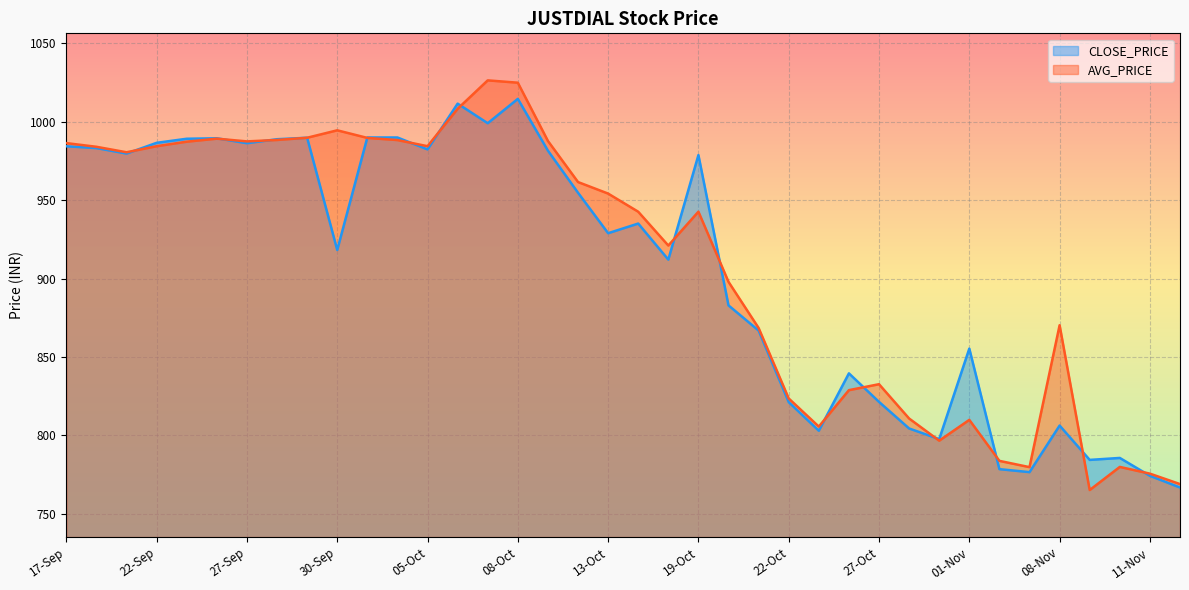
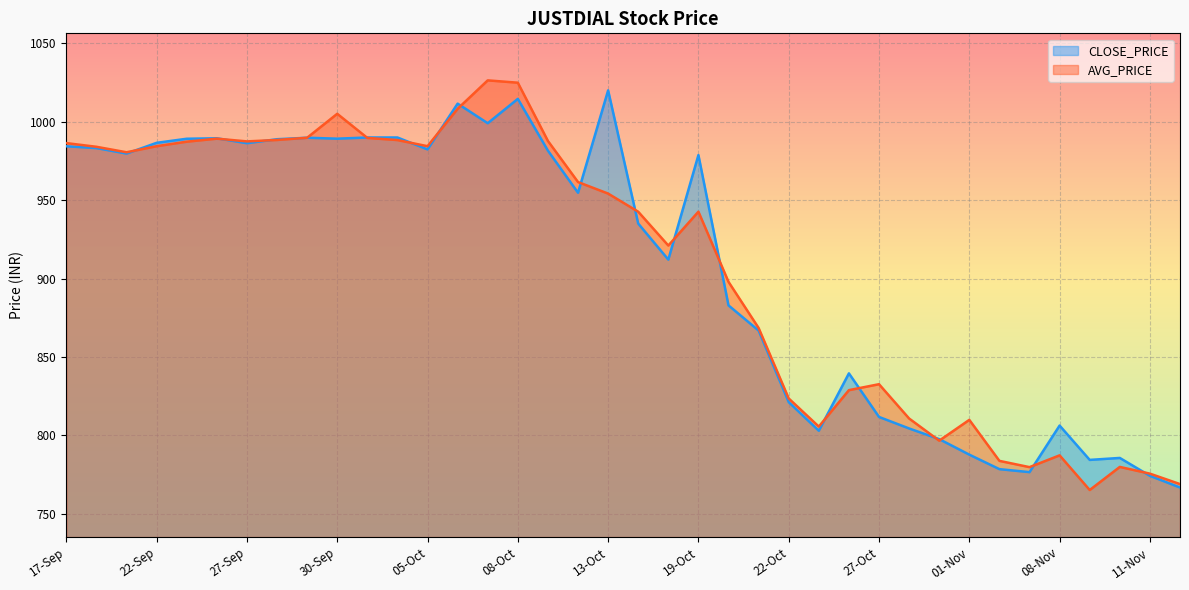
  {
    "CLOSE_PRICE": {
      "17-Sep": 984,
      "22-Sep": 987,
-     "30-Sep": 918,
+     "30-Sep": 989,
      "05-Oct": 982,
      "08-Oct": 1015,
-     "13-Oct": 929,
+     "13-Oct": 1020,
      "19-Oct": 979,
      "22-Oct": 821,
-     "27-Oct": 821,
-     "01-Nov": 855,
+     "27-Oct": 812,
+     "01-Nov": 788,
      "08-Nov": 806
    },
    "AVG_PRICE": {
      "17-Sep": 986,
      "22-Sep": 984,
-     "30-Sep": 995,
+     "30-Sep": 1005,
      "05-Oct": 984,
      "08-Oct": 1025,
      "13-Oct": 954,
      "19-Oct": 943,
      "22-Oct": 823,
      "27-Oct": 833,
      "01-Nov": 810,
-     "08-Nov": 870
+     "08-Nov": 787
    }
  }
